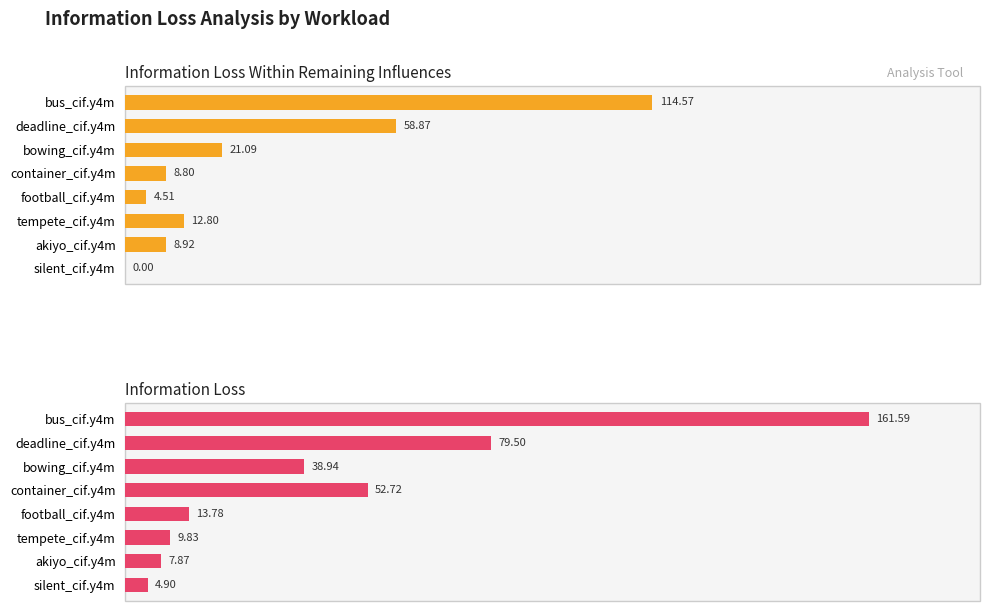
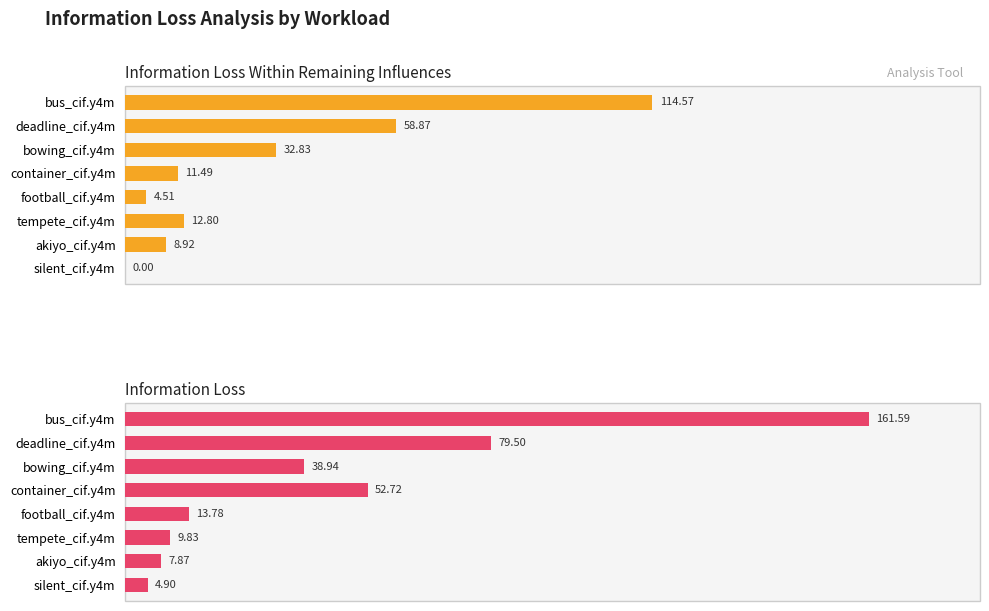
  {
    "Information Loss Within Remaining Influences": {
      "bus_cif.y4m": 114.57,
      "deadline_cif.y4m": 58.87,
-     "bowing_cif.y4m": 21.09,
-     "container_cif.y4m": 8.80,
+     "bowing_cif.y4m": 32.83,
+     "container_cif.y4m": 11.49,
      "football_cif.y4m": 4.51,
      "tempete_cif.y4m": 12.80,
      "akiyo_cif.y4m": 8.92,
      "silent_cif.y4m": 0.00
    },
    "Information Loss": {
      "bus_cif.y4m": 161.59,
      "deadline_cif.y4m": 79.50,
      "bowing_cif.y4m": 38.94,
      "container_cif.y4m": 52.72,
      "football_cif.y4m": 13.78,
      "tempete_cif.y4m": 9.83,
      "akiyo_cif.y4m": 7.87,
      "silent_cif.y4m": 4.90
    }
  }
